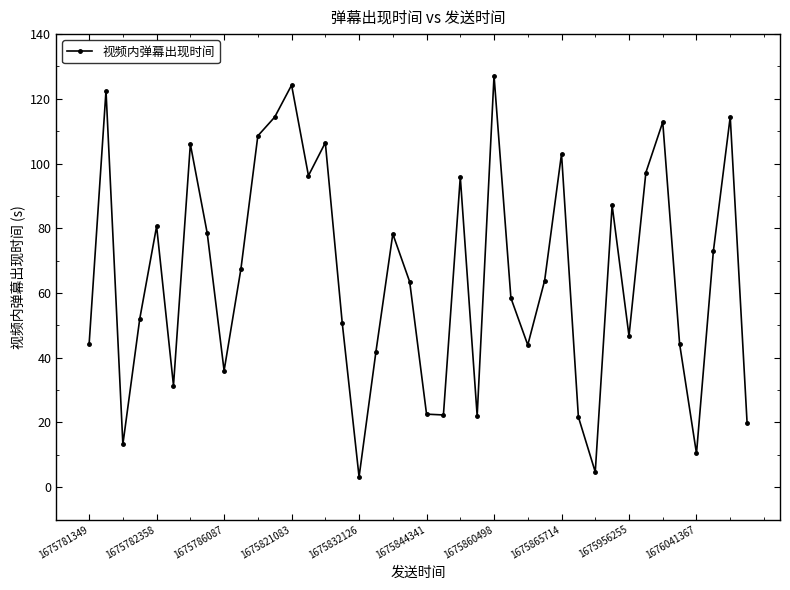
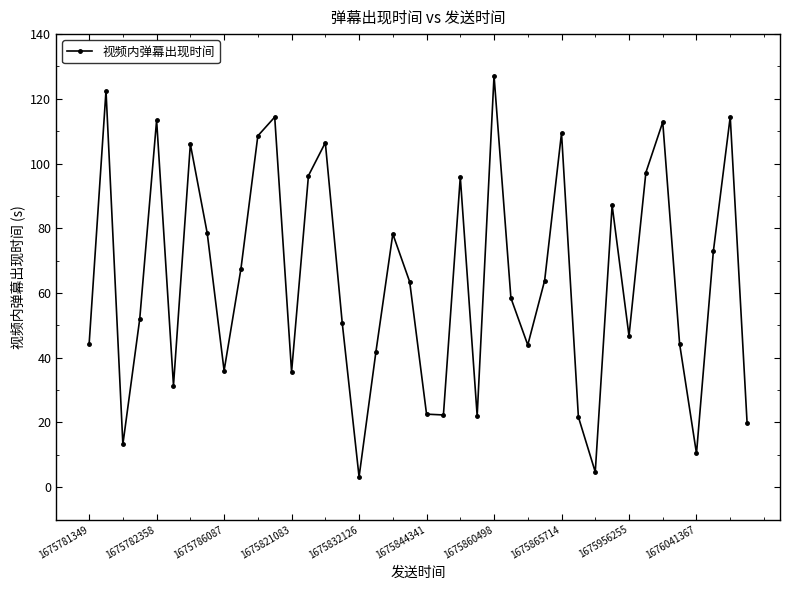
  {
    "1675781349": 44,
-   "1675782358": 81,
+   "1675782358": 113,
    "1675786087": 36,
-   "1675821083": 124,
+   "1675821083": 36,
    "1675832126": 3,
    "1675844341": 23,
    "1675860498": 127,
-   "1675865714": 103,
+   "1675865714": 109,
    "1675956255": 47,
    "1676041367": 10
  }
